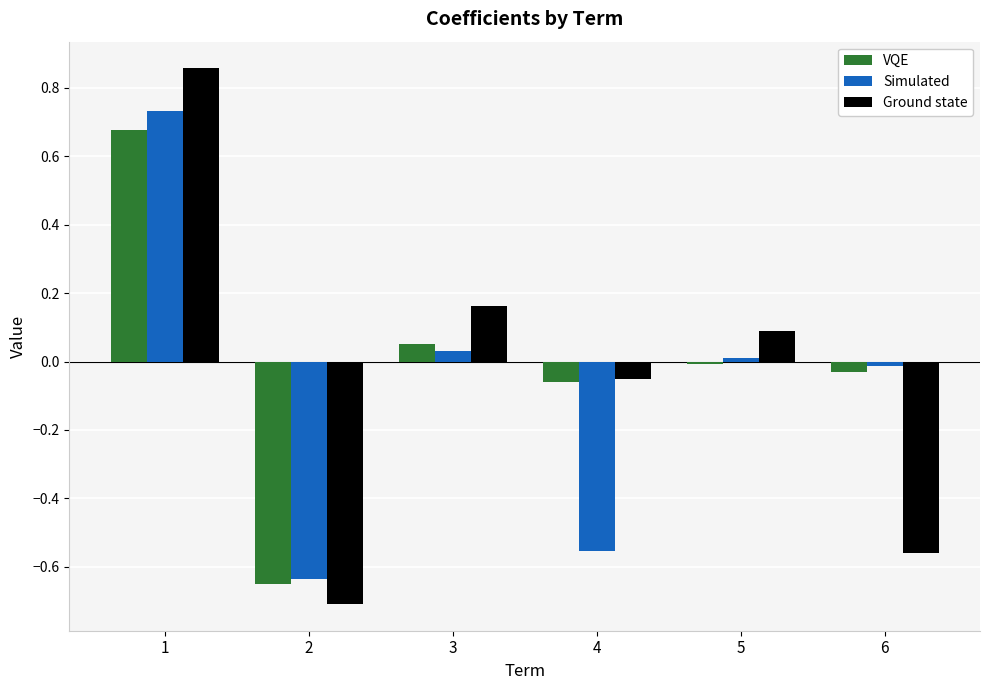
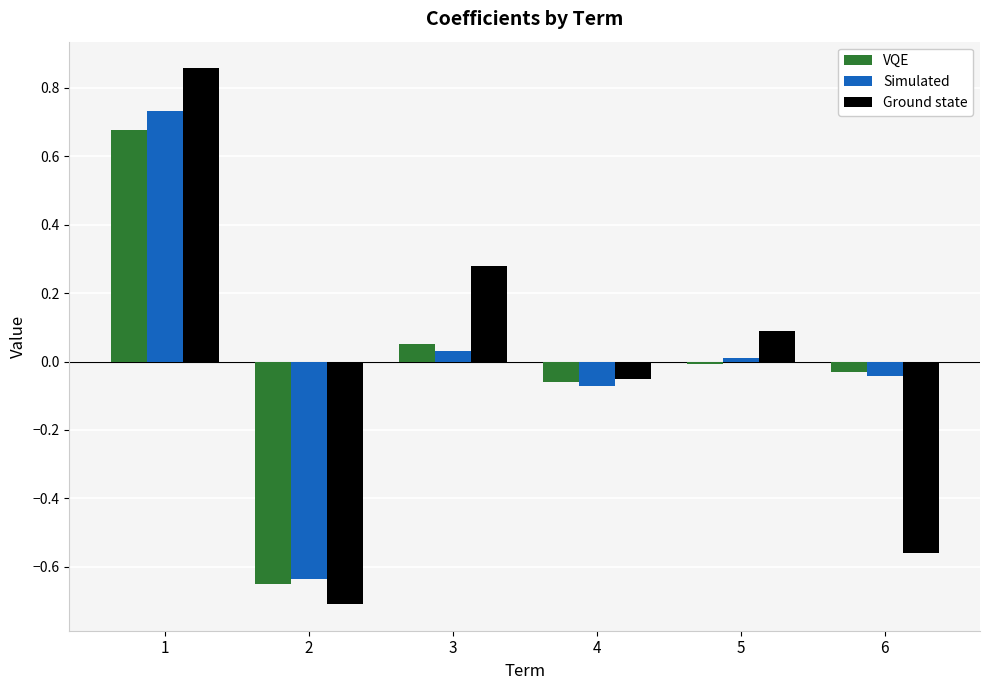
  {
    "VQE": {
      "1": 0.68,
      "2": -0.65,
      "3": 0.05,
      "4": -0.06,
      "6": -0.03
    },
    "Simulated": {
      "1": 0.73,
      "2": -0.63,
      "3": 0.03,
-     "4": -0.56,
+     "4": -0.07,
      "5": 0.01,
-     "6": -0.01
+     "6": -0.04
    },
    "Ground state": {
      "1": 0.86,
      "2": -0.71,
-     "3": 0.16,
+     "3": 0.28,
      "4": -0.05,
      "5": 0.09,
      "6": -0.56
    }
  }
